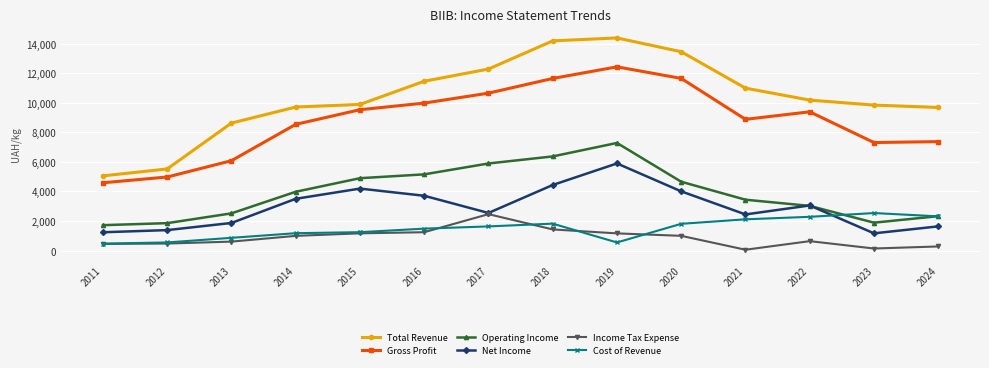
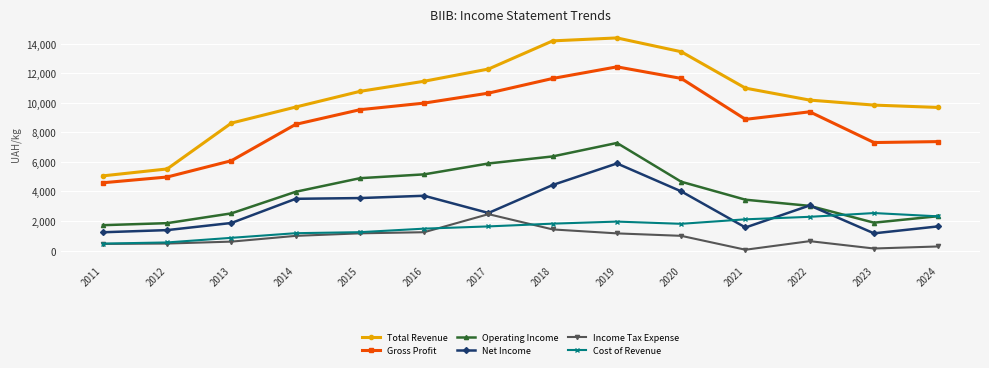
  {
    "Total Revenue": {
      "2011": "5,000",
      "2012": "5,500",
      "2013": "8,600",
      "2014": "9,700",
-     "2015": "9,900",
+     "2015": "10,800",
      "2016": "11,400",
      "2017": "12,300",
      "2018": "14,200",
      "2019": "14,400",
      "2020": "13,400",
      "2021": "11,000",
      "2022": "10,200",
      "2023": "9,800",
      "2024": "9,700"
    },
    "Gross Profit": {
      "2011": "4,600",
      "2012": "5,000",
      "2013": "6,100",
      "2014": "8,500",
      "2015": "9,500",
      "2016": "10,000",
      "2017": "10,600",
      "2018": "11,600",
      "2019": "12,400",
      "2020": "11,600",
      "2021": "8,900",
      "2022": "9,400",
      "2023": "7,300",
      "2024": "7,400"
    },
    "Net Income": {
      "2011": "1,200",
      "2012": "1,400",
      "2013": "1,900",
      "2014": "3,500",
-     "2015": "4,200",
+     "2015": "3,500",
      "2016": "3,700",
      "2018": "4,400",
      "2019": "5,900",
      "2020": "4,000",
-     "2021": "2,400",
+     "2021": "1,600",
      "2023": "1,200",
      "2024": "1,600"
    },
    "Cost of Revenue": {
      "2013": "900",
      "2014": "1,200",
      "2016": "1,500",
      "2017": "1,600",
      "2018": "1,800",
-     "2019": "500",
+     "2019": "2,000",
      "2020": "1,800",
      "2021": "2,100",
      "2022": "2,300",
      "2023": "2,500"
    }
  }
